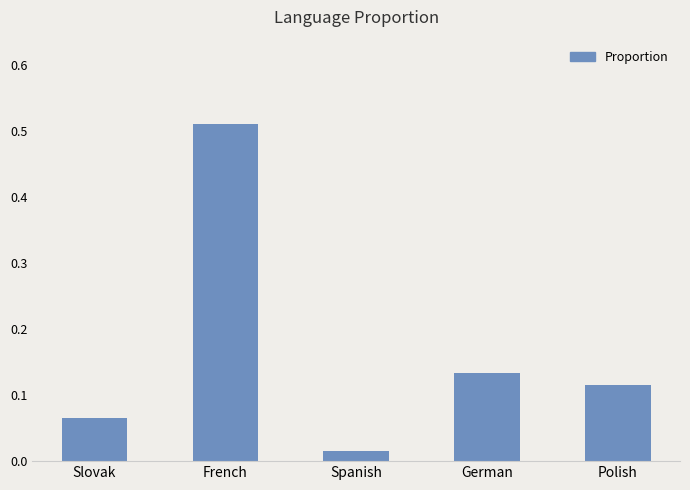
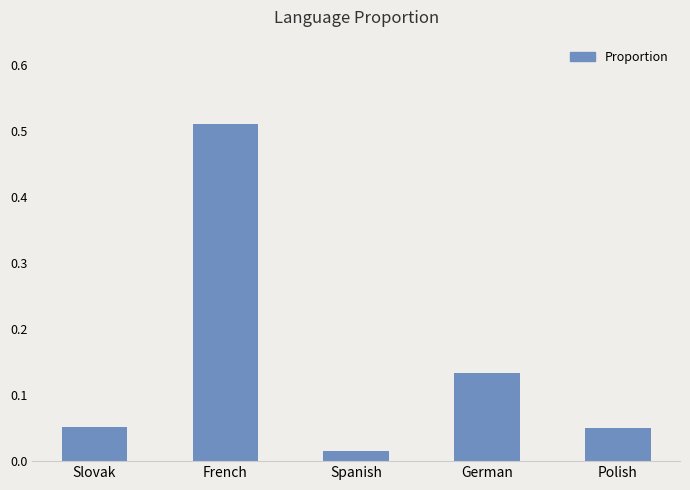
  {
-   "Slovak": 0.06,
+   "Slovak": 0.05,
    "French": 0.51,
    "Spanish": 0.02,
    "German": 0.13,
-   "Polish": 0.12
+   "Polish": 0.05
  }
